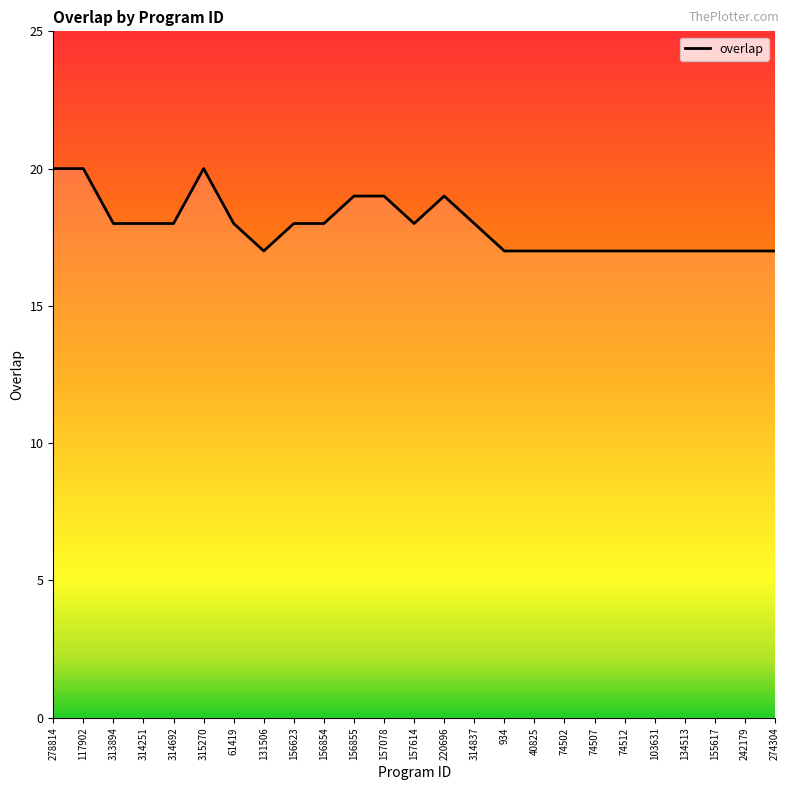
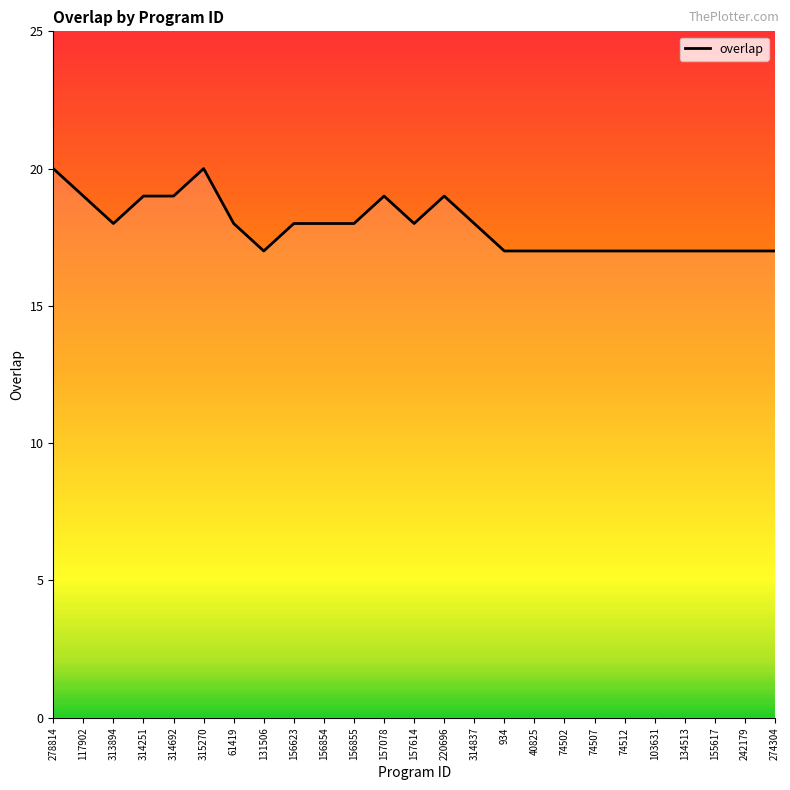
  {
    "278814": 20,
-   "117902": 20,
+   "117902": 19,
    "313894": 18,
-   "314251": 18,
-   "314692": 18,
+   "314251": 19,
+   "314692": 19,
    "315270": 20,
    "61419": 18,
    "131506": 17,
    "156623": 18,
    "156854": 18,
-   "156855": 19,
+   "156855": 18,
    "157078": 19,
    "157614": 18,
    "220696": 19,
    "314837": 18,
    "934": 17,
    "40825": 17,
    "74502": 17,
    "74507": 17,
    "74512": 17,
    "103631": 17,
    "134513": 17,
    "155617": 17,
    "242179": 17,
    "274304": 17
  }
